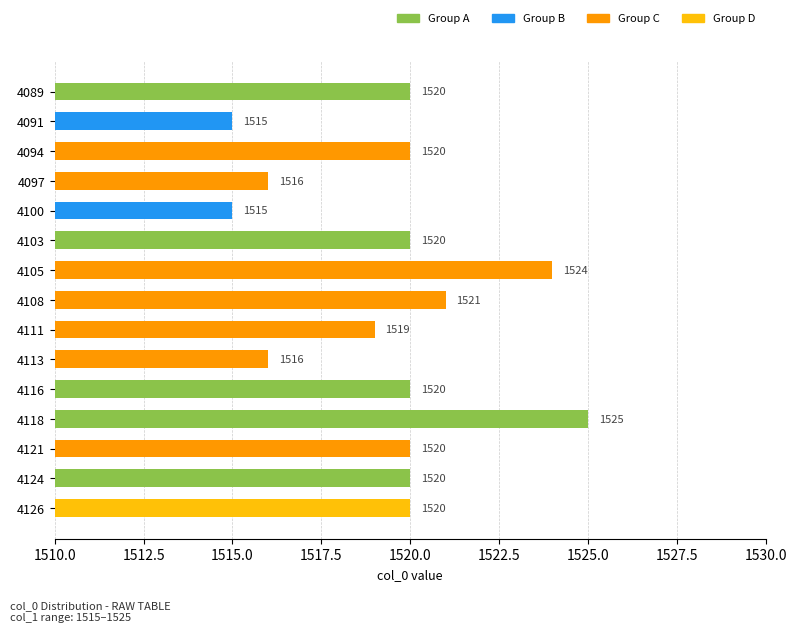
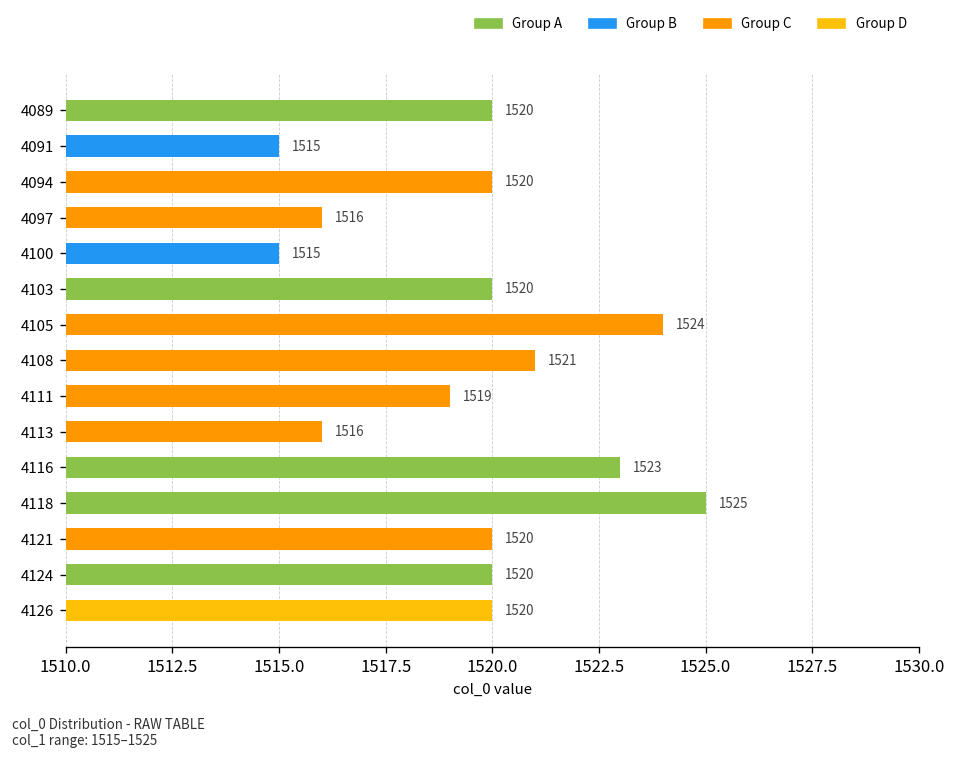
  {
    "4089": 1520,
    "4091": 1515,
    "4094": 1520,
    "4097": 1516,
    "4100": 1515,
    "4103": 1520,
    "4105": 1524,
    "4108": 1521,
    "4111": 1519,
    "4113": 1516,
-   "4116": 1520,
+   "4116": 1523,
    "4118": 1525,
    "4121": 1520,
    "4124": 1520,
    "4126": 1520
  }
